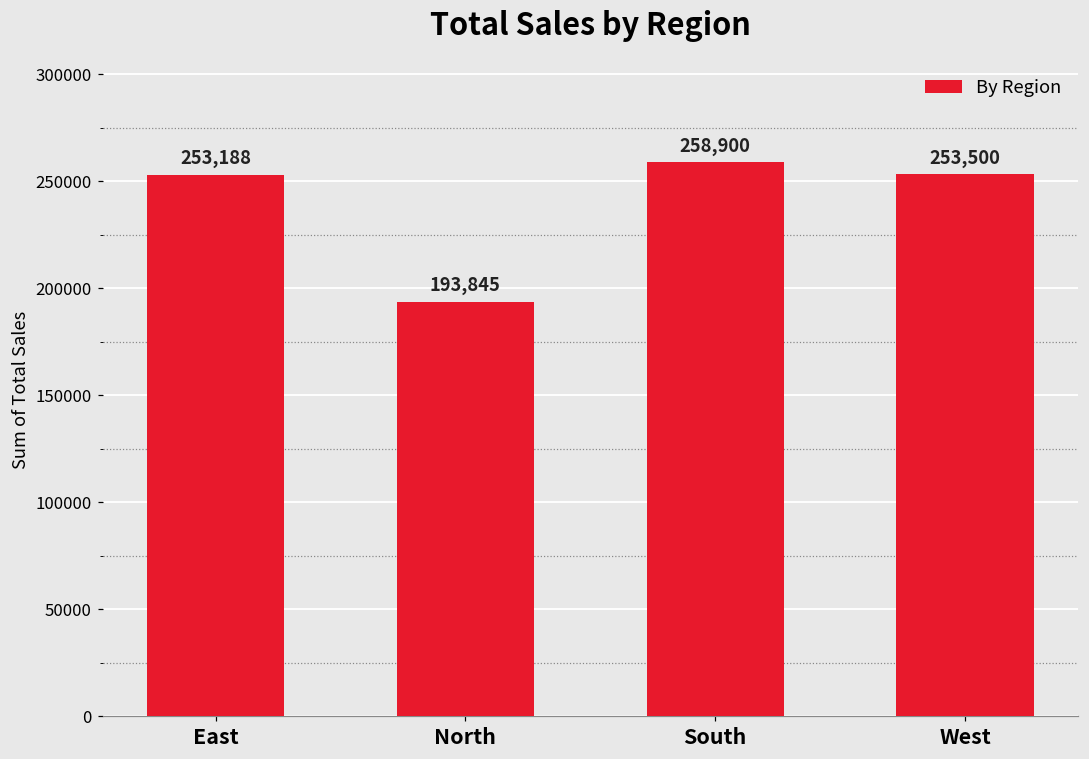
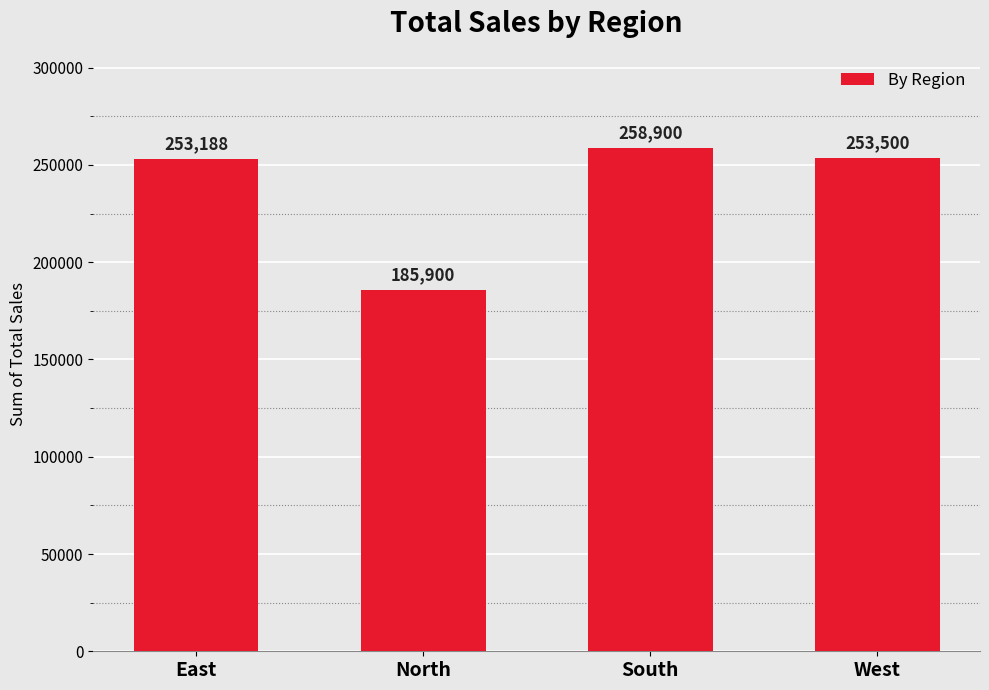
  {
    "East": "253,188",
-   "North": "193,845",
+   "North": "185,900",
    "South": "258,900",
    "West": "253,500"
  }
